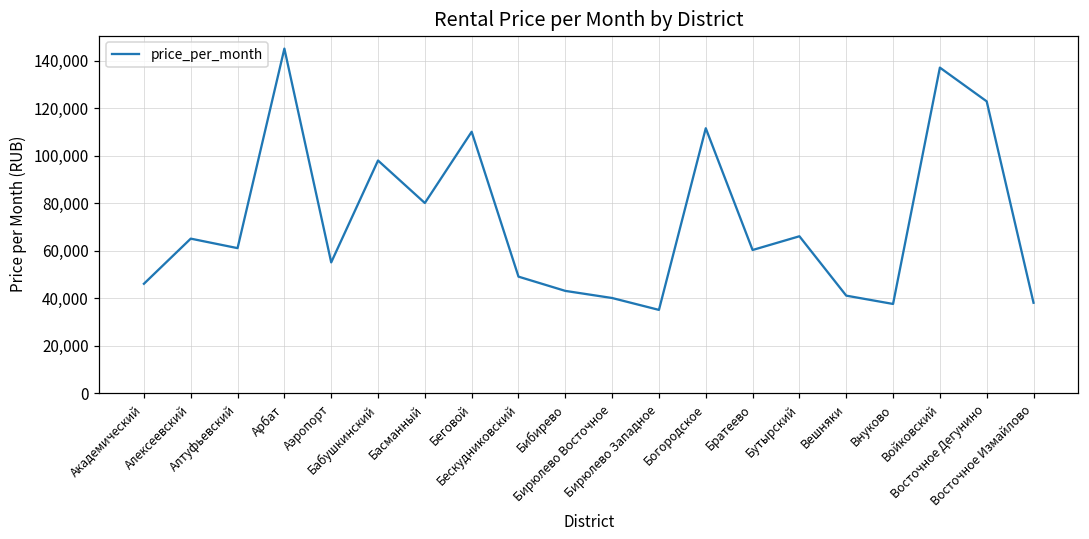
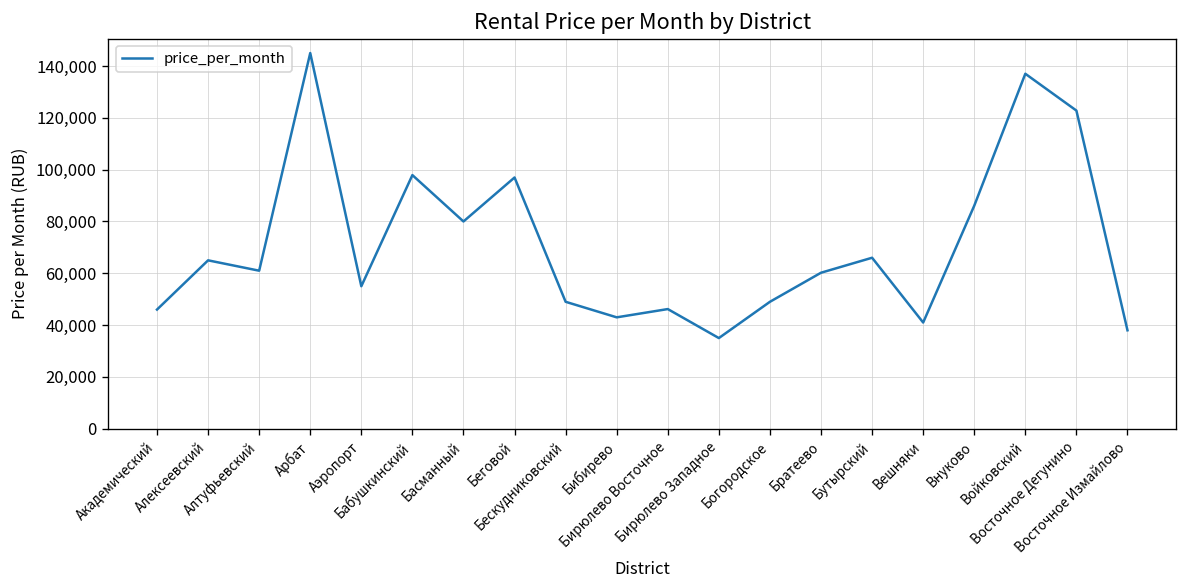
  {
    "Академический": "46,000",
    "Алексеевский": "65,000",
    "Алтуфьевский": "61,000",
    "Арбат": "145,000",
    "Аэропорт": "55,000",
    "Бабушкинский": "98,000",
    "Басманный": "80,000",
-   "Беговой": "110,000",
+   "Беговой": "97,000",
    "Бескудниковский": "49,000",
    "Бибирево": "43,000",
-   "Бирюлево Восточное": "40,000",
+   "Бирюлево Восточное": "46,000",
    "Бирюлево Западное": "35,000",
-   "Богородское": "111,000",
+   "Богородское": "49,000",
    "Братеево": "60,000",
    "Бутырский": "66,000",
    "Вешняки": "41,000",
-   "Внуково": "38,000",
+   "Внуково": "86,000",
    "Войковский": "137,000",
    "Восточное Дегунино": "123,000",
    "Восточное Измайлово": "38,000"
  }
